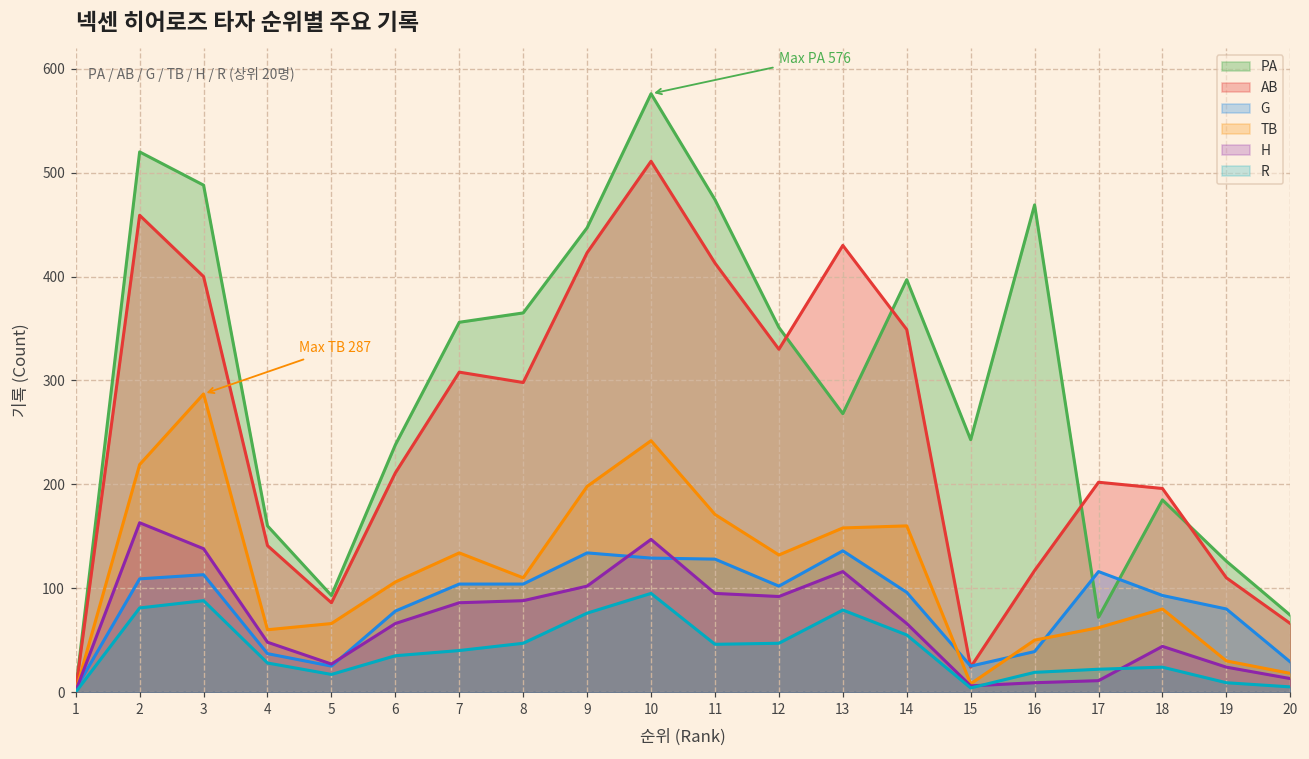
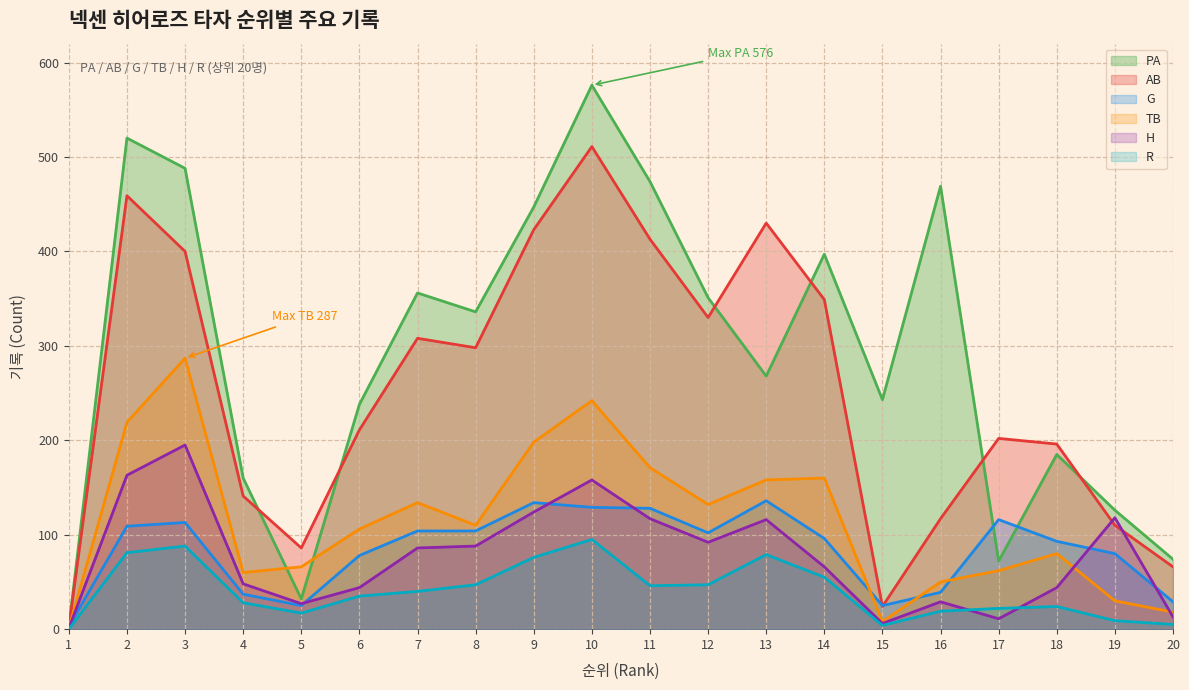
  {
    "PA": {
      "2": 520,
      "3": 490,
      "4": 160,
-     "5": 90,
+     "5": 30,
      "6": 240,
      "7": 360,
-     "8": 370,
+     "8": 340,
      "9": 450,
      "11": 470,
      "12": 350,
      "13": 270,
      "14": 400,
      "15": 240,
      "16": 470,
      "17": 70,
      "18": 190,
      "19": 130,
      "20": 70
    },
    "H": {
      "2": 160,
-     "3": 140,
+     "3": 200,
      "4": 50,
-     "6": 70,
+     "6": 40,
      "7": 90,
      "8": 90,
-     "9": 100,
-     "10": 150,
-     "11": 100,
+     "9": 120,
+     "10": 160,
+     "11": 120,
      "12": 90,
      "13": 120,
      "14": 70,
-     "16": 10,
+     "16": 30,
      "17": 10,
      "18": 40,
-     "19": 20,
+     "19": 120,
      "20": 10
    }
  }
